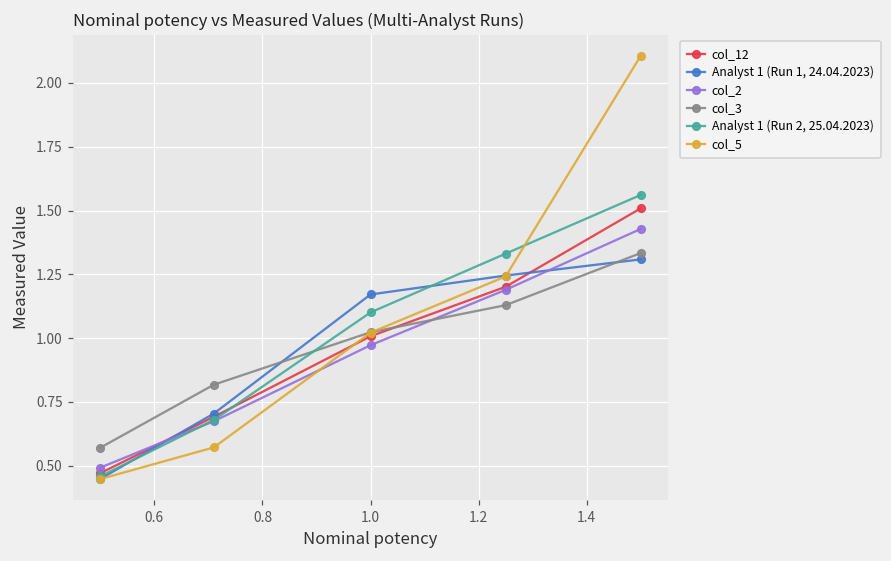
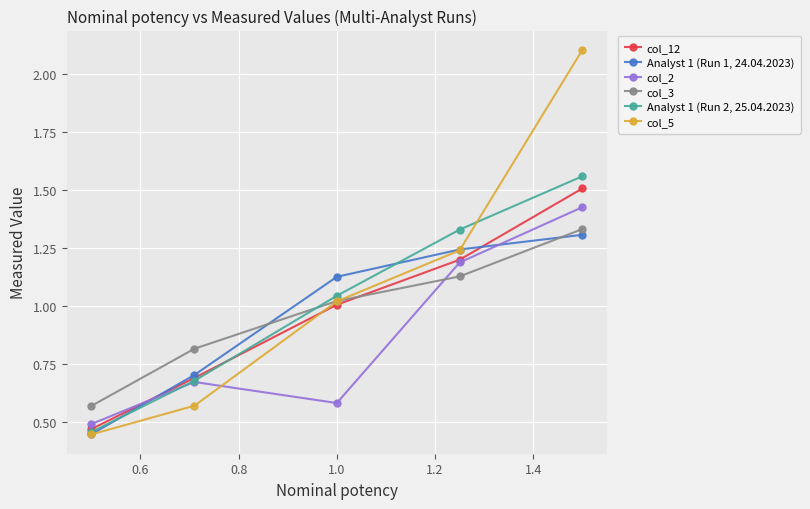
  {
    "col_12": {
      "1.0": 1.01
    },
    "Analyst 1 (Run 1, 24.04.2023)": {
-     "1.0": 1.17
+     "1.0": 1.13
    },
    "col_2": {
-     "1.0": 0.97
+     "1.0": 0.58
    },
    "Analyst 1 (Run 2, 25.04.2023)": {
-     "1.0": 1.10
+     "1.0": 1.05
    }
  }
